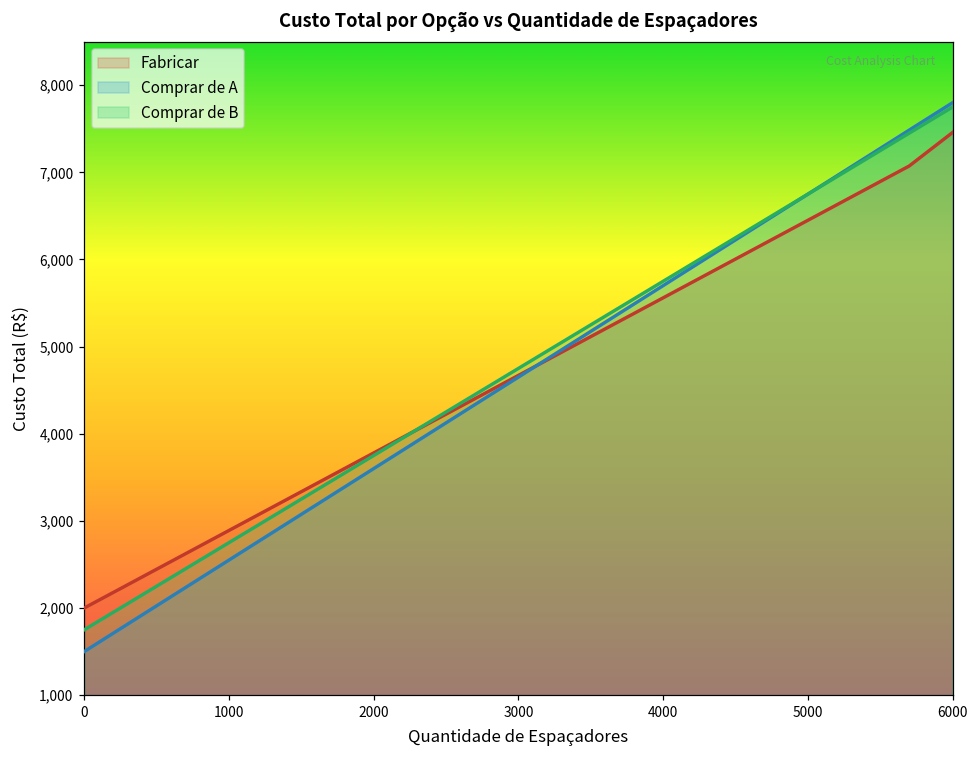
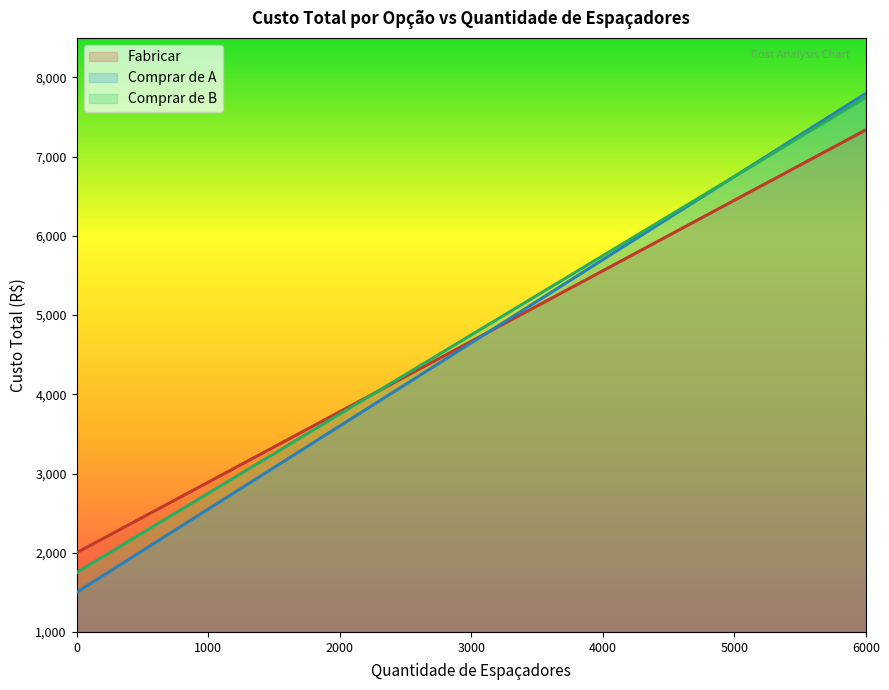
  {
    "Fabricar": {
      "0": "2,000",
-     "6000": "7,500"
+     "6000": "7,300"
    }
  }
